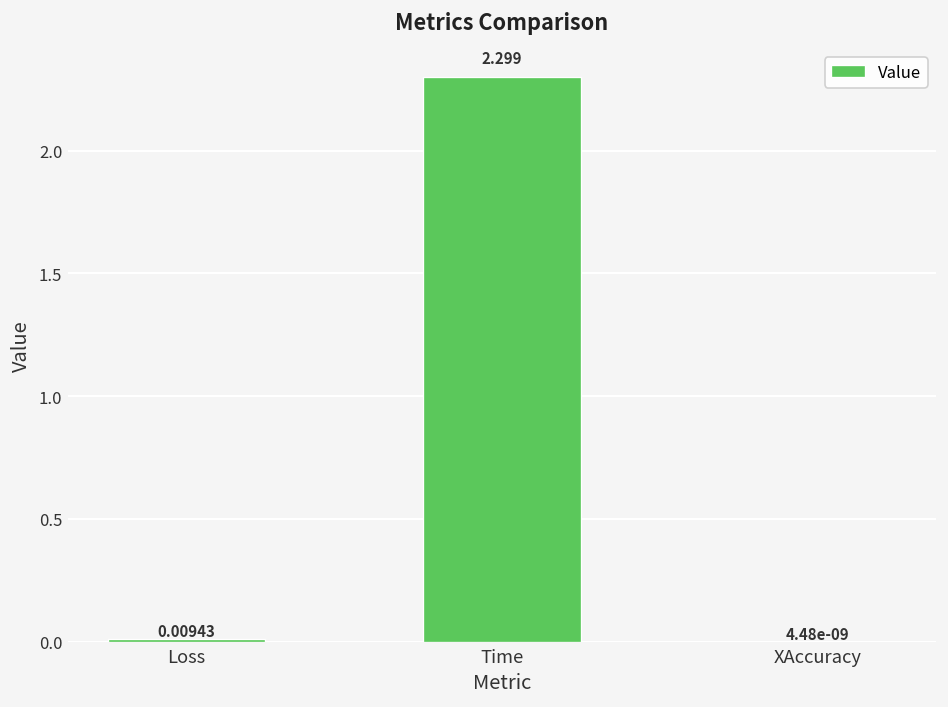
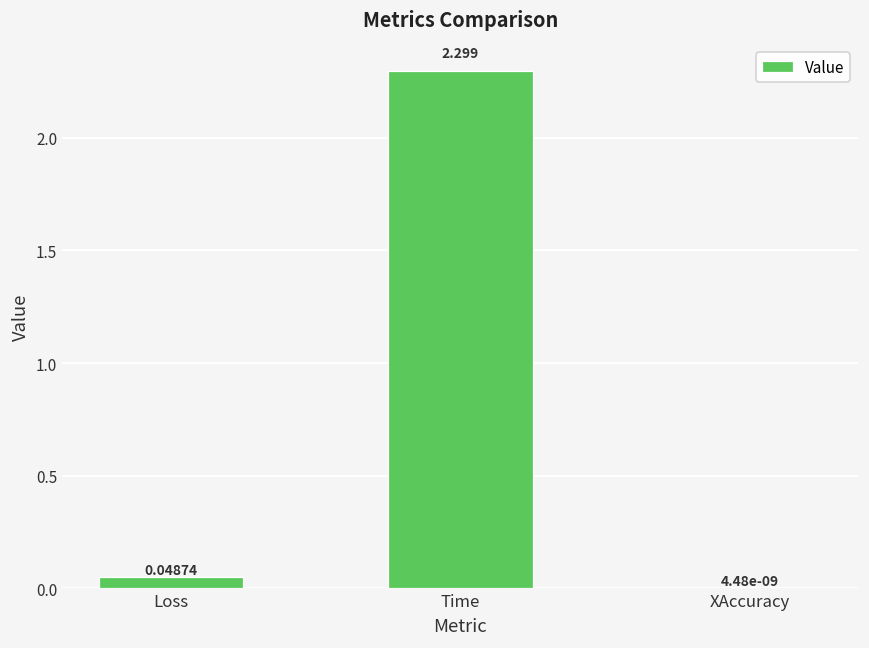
  {
-   "Loss": "0.00943",
+   "Loss": "0.04874",
    "Time": "2.299",
    "XAccuracy": "4.48e-09"
  }
